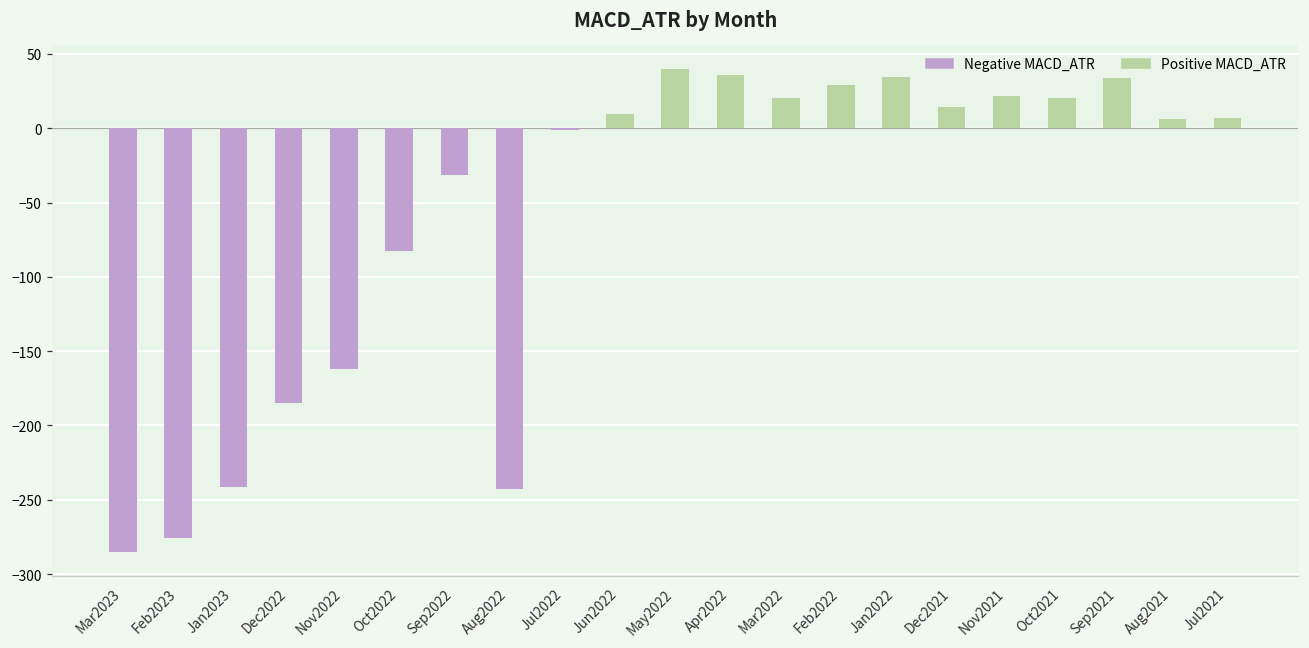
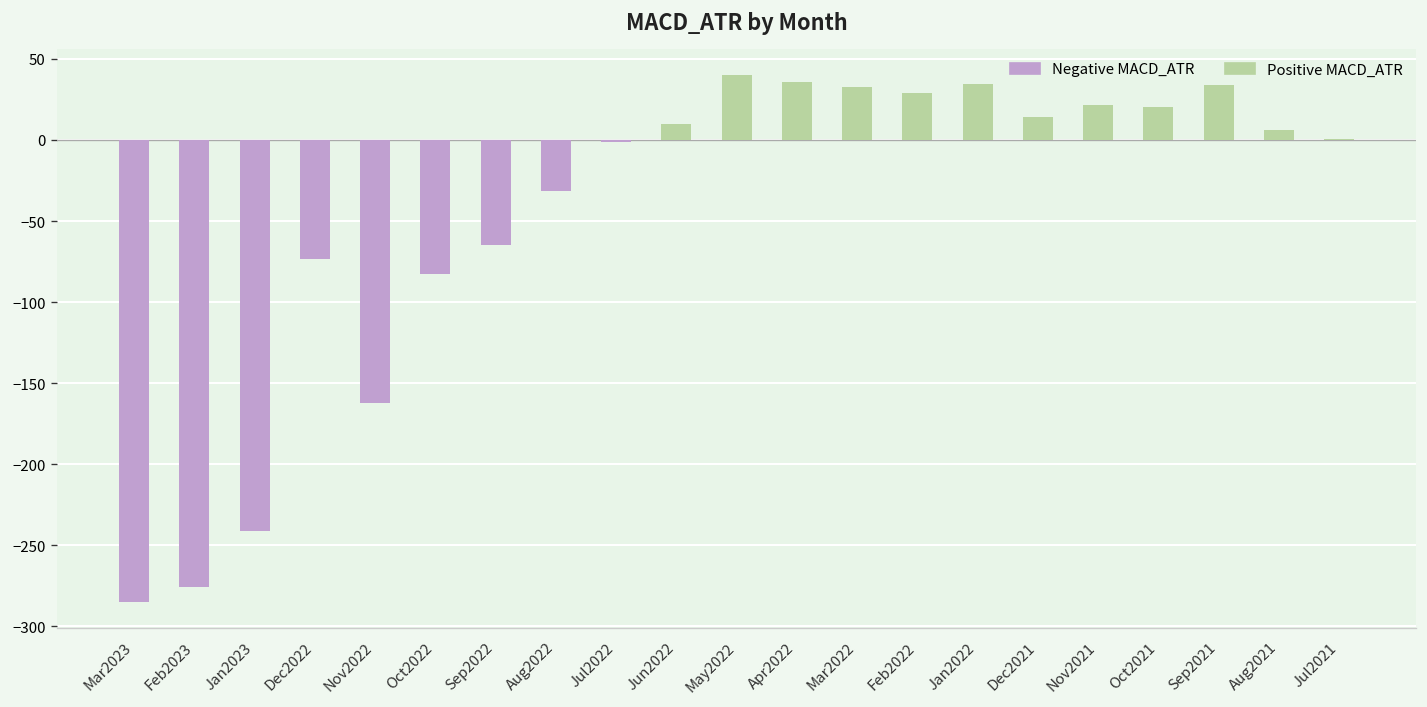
  {
    "Mar2023": -285,
    "Feb2023": -276,
    "Jan2023": -241,
-   "Dec2022": -185,
+   "Dec2022": -73,
    "Nov2022": -162,
    "Oct2022": -83,
-   "Sep2022": -32,
-   "Aug2022": -243,
+   "Sep2022": -65,
+   "Aug2022": -32,
    "Jun2022": 10,
    "May2022": 40,
    "Apr2022": 36,
-   "Mar2022": 21,
+   "Mar2022": 33,
    "Feb2022": 29,
    "Jan2022": 35,
    "Dec2021": 14,
    "Nov2021": 21,
    "Oct2021": 20,
    "Sep2021": 34,
    "Aug2021": 6,
-   "Jul2021": 7
+   "Jul2021": 1
  }
